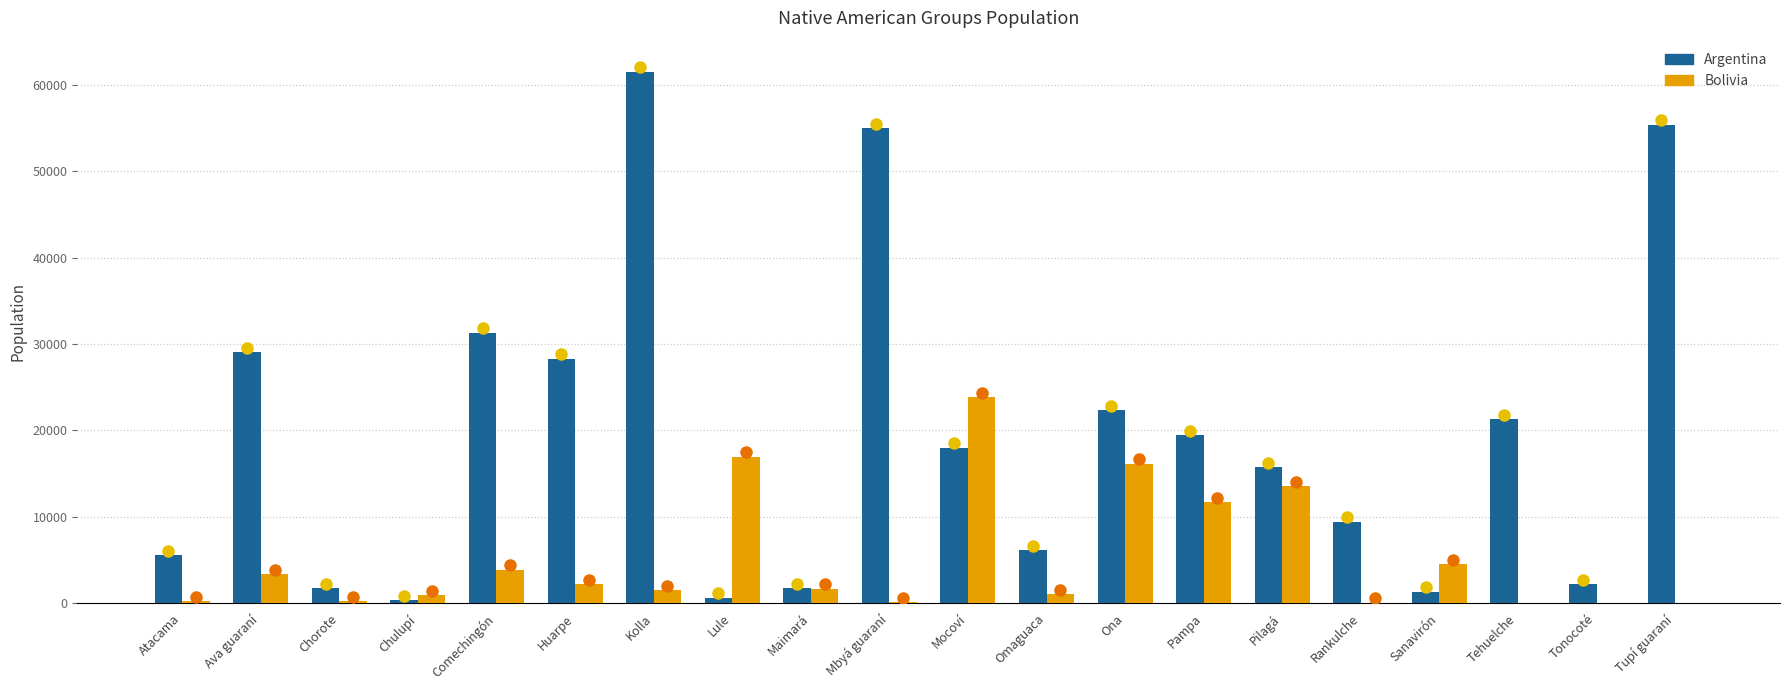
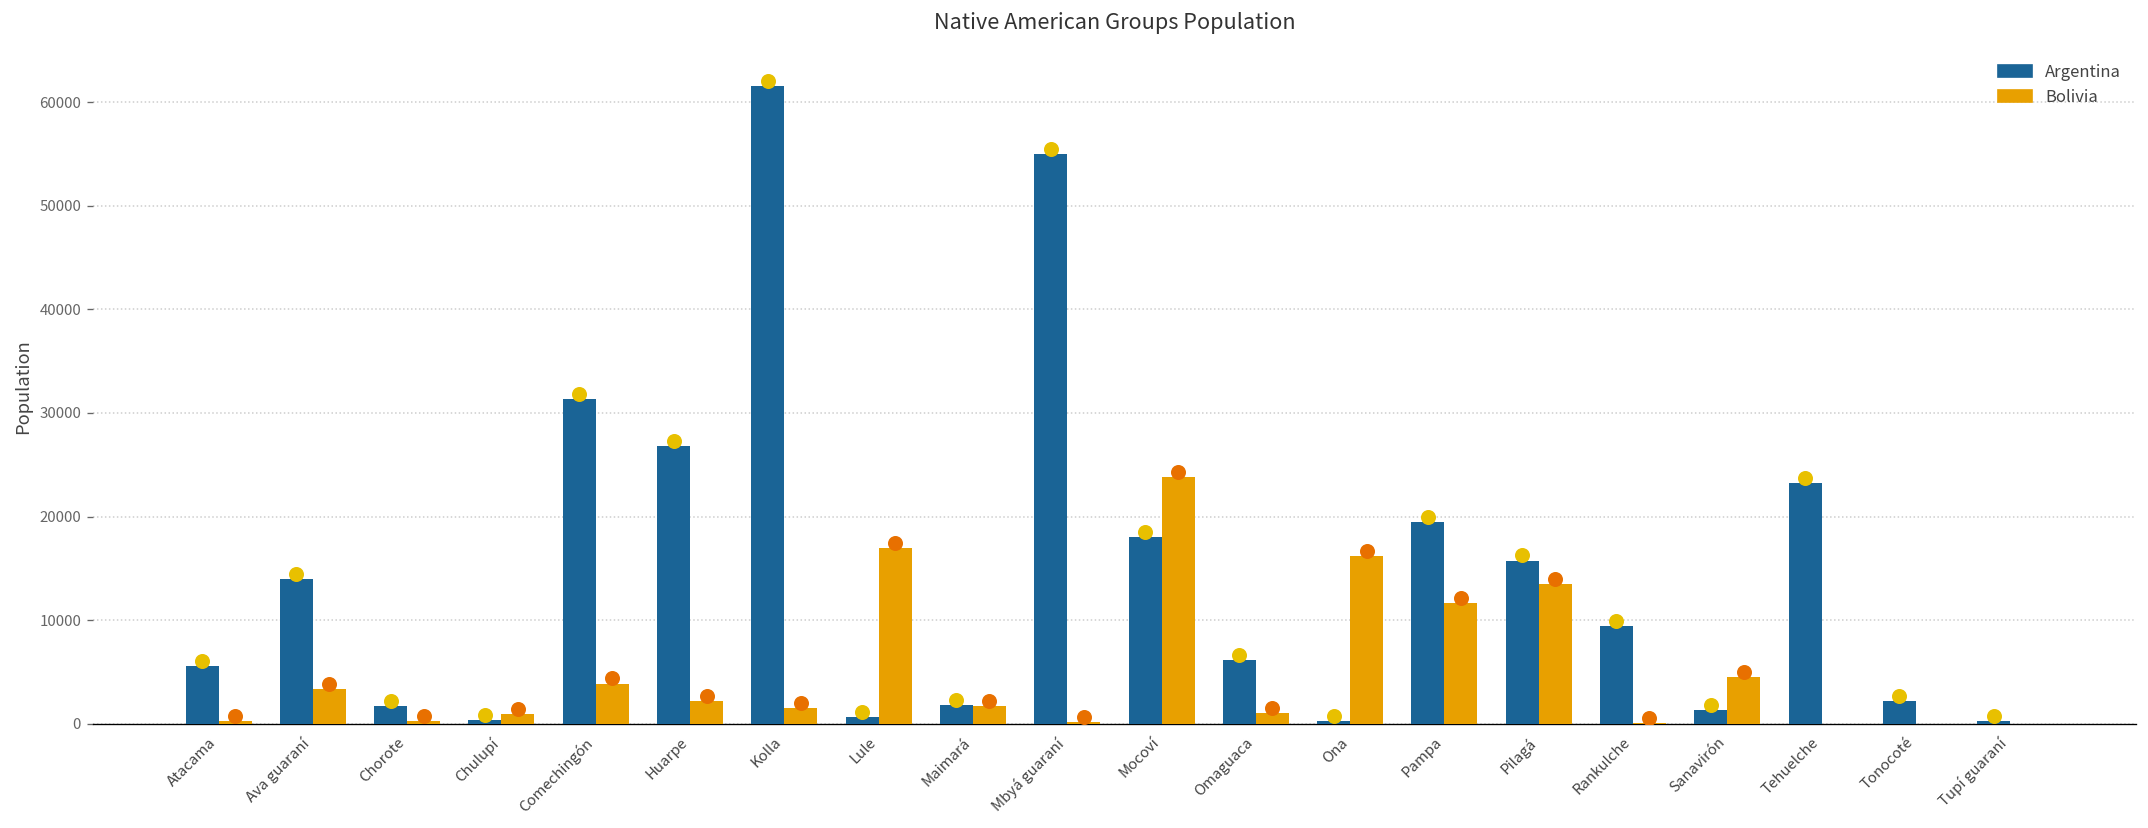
  {
    "Argentina": {
      "Atacama": 6000,
-     "Ava guaraní": 29000,
+     "Ava guaraní": 14000,
      "Chorote": 2000,
      "Chulupí": 0,
      "Comechingón": 31000,
-     "Huarpe": 28000,
+     "Huarpe": 27000,
      "Kolla": 62000,
      "Lule": 1000,
      "Maimará": 2000,
      "Mbyá guaraní": 55000,
      "Mocoví": 18000,
      "Omaguaca": 6000,
-     "Ona": 22000,
+     "Ona": 0,
      "Pampa": 19000,
      "Pilagá": 16000,
      "Rankulche": 9000,
      "Sanavirón": 1000,
-     "Tehuelche": 21000,
+     "Tehuelche": 23000,
      "Tonocoté": 2000,
-     "Tupí guaraní": 55000
+     "Tupí guaraní": 0
    }
  }
